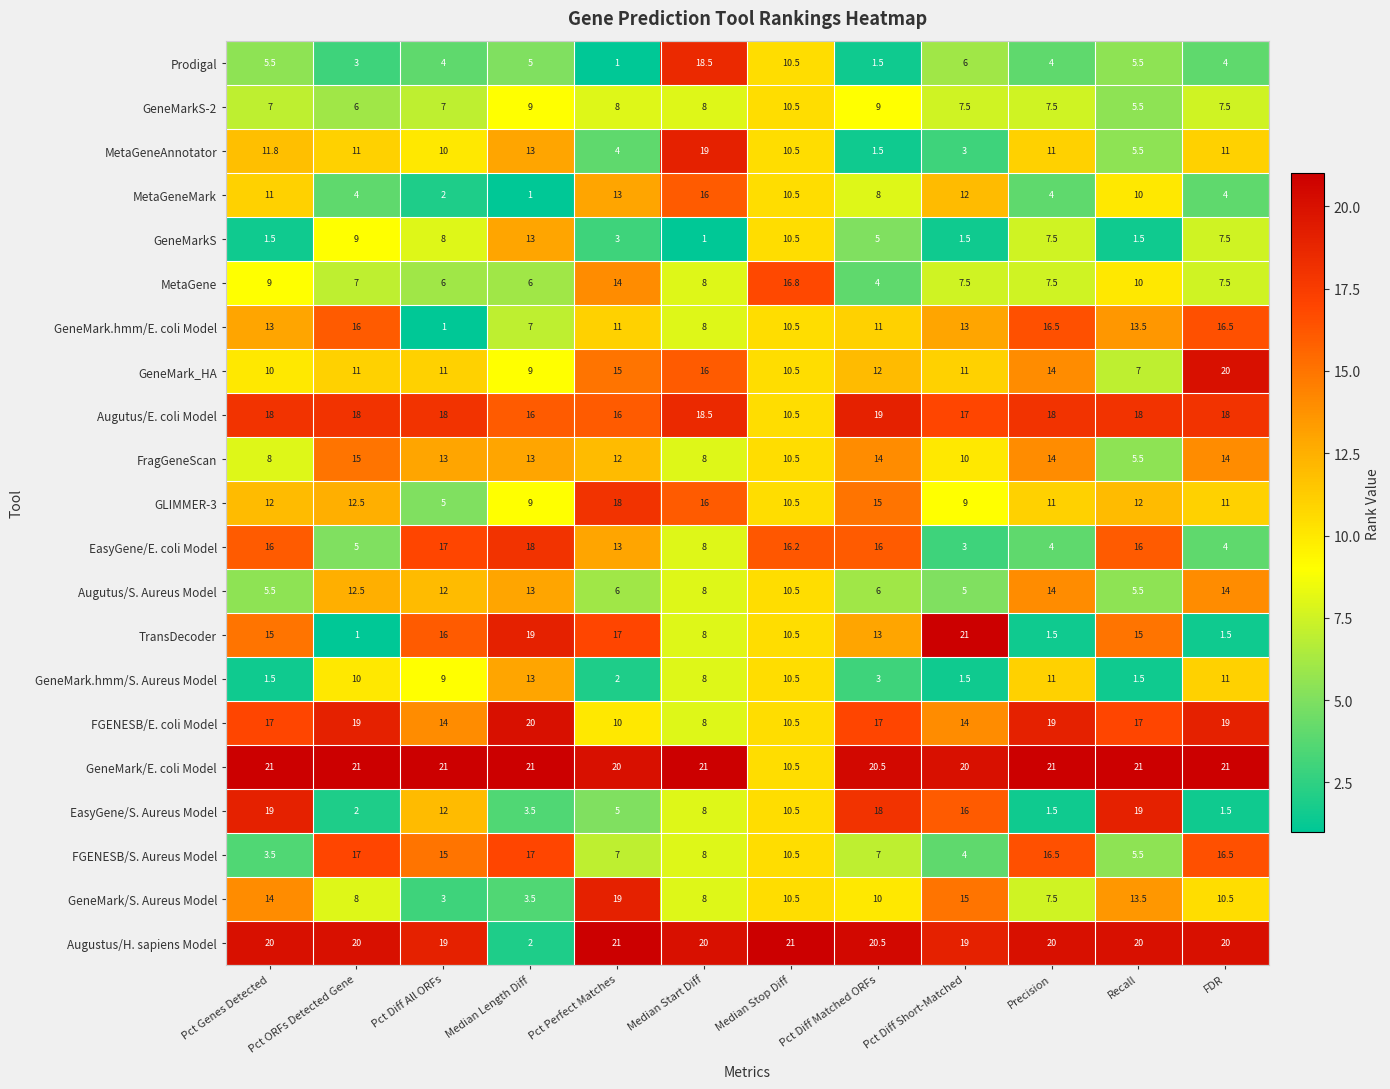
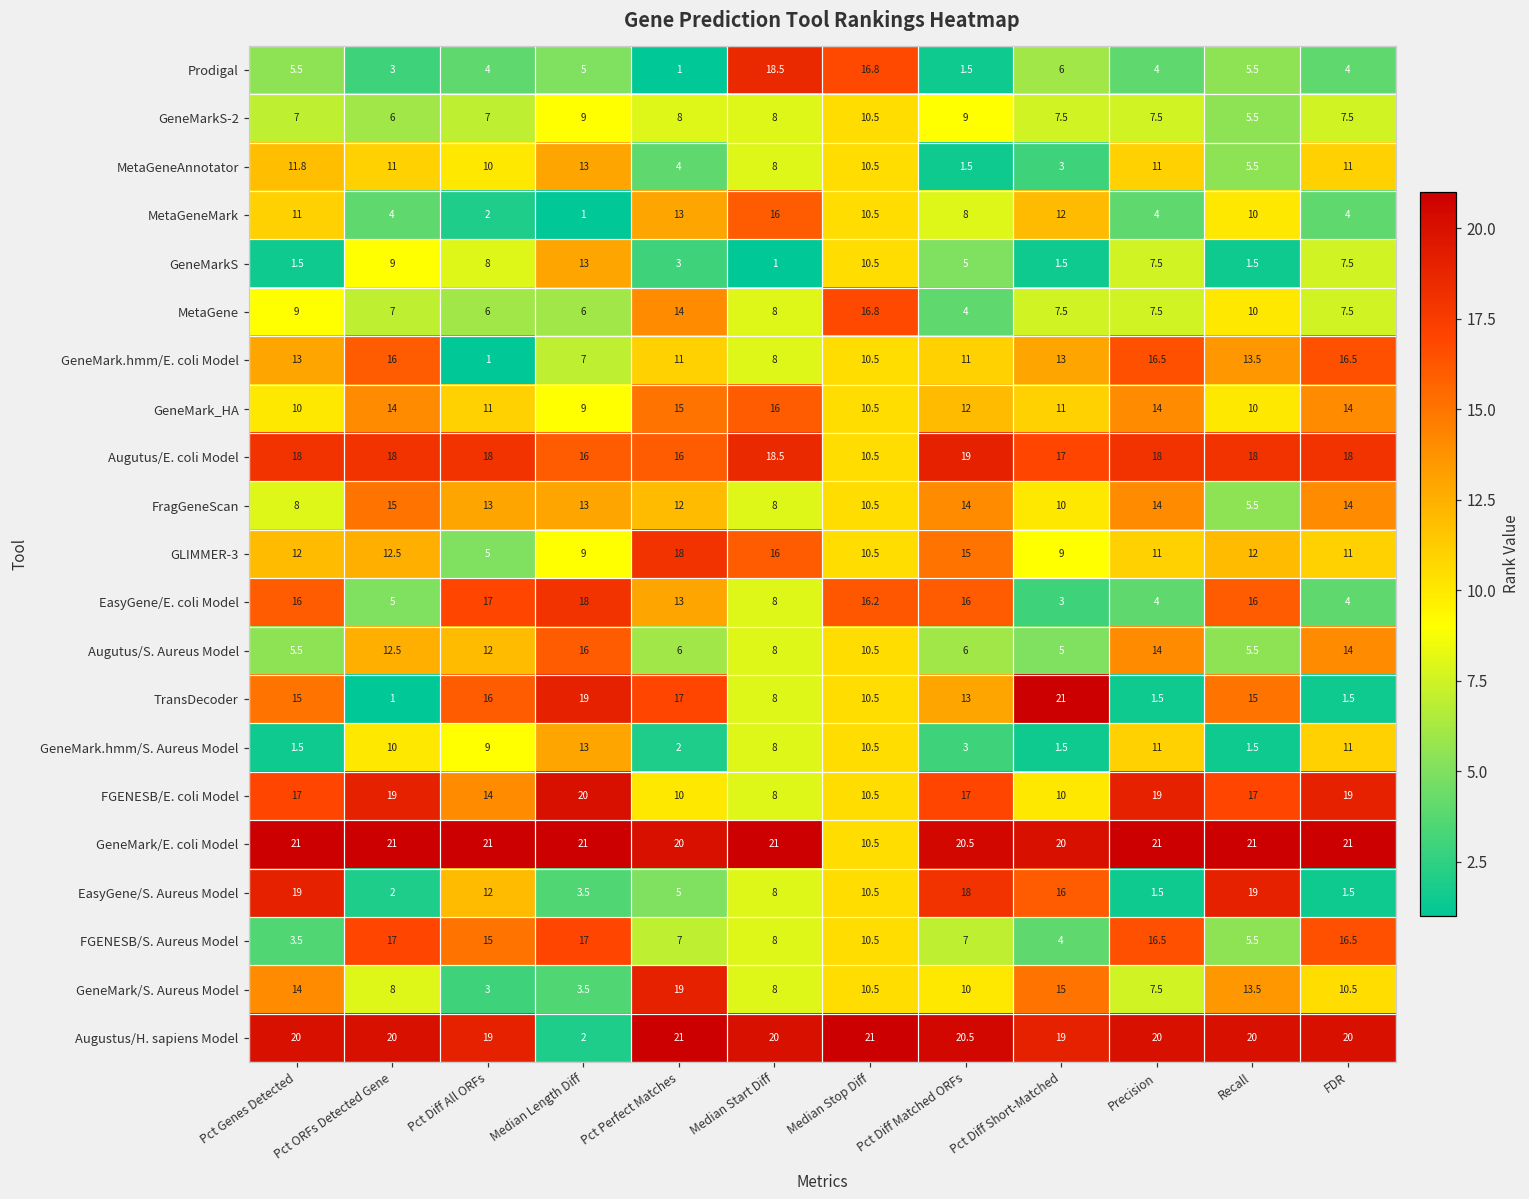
  {
    "Prodigal": {
      "Pct Genes Detected": 5.5,
      "Pct ORFs Detected Gene": 3,
      "Pct Diff All ORFs": 4,
      "Median Length Diff": 5,
      "Pct Perfect Matches": 1,
      "Median Start Diff": 18.5,
-     "Median Stop Diff": 10.5,
+     "Median Stop Diff": 16.8,
      "Pct Diff Matched ORFs": 1.5,
      "Pct Diff Short-Matched": 6,
      "Precision": 4,
      "Recall": 5.5,
      "FDR": 4
    },
    "MetaGeneAnnotator": {
      "Pct Genes Detected": 11.8,
      "Pct ORFs Detected Gene": 11,
      "Pct Diff All ORFs": 10,
      "Median Length Diff": 13,
      "Pct Perfect Matches": 4,
-     "Median Start Diff": 19,
+     "Median Start Diff": 8,
      "Median Stop Diff": 10.5,
      "Pct Diff Matched ORFs": 1.5,
      "Pct Diff Short-Matched": 3,
      "Precision": 11,
      "Recall": 5.5,
      "FDR": 11
    },
    "GeneMark_HA": {
      "Pct Genes Detected": 10,
-     "Pct ORFs Detected Gene": 11,
+     "Pct ORFs Detected Gene": 14,
      "Pct Diff All ORFs": 11,
      "Median Length Diff": 9,
      "Pct Perfect Matches": 15,
      "Median Start Diff": 16,
      "Median Stop Diff": 10.5,
      "Pct Diff Matched ORFs": 12,
      "Pct Diff Short-Matched": 11,
      "Precision": 14,
-     "Recall": 7,
-     "FDR": 20
+     "Recall": 10,
+     "FDR": 14
    },
    "Augutus/S. Aureus Model": {
      "Pct Genes Detected": 5.5,
      "Pct ORFs Detected Gene": 12.5,
      "Pct Diff All ORFs": 12,
-     "Median Length Diff": 13,
+     "Median Length Diff": 16,
      "Pct Perfect Matches": 6,
      "Median Start Diff": 8,
      "Median Stop Diff": 10.5,
      "Pct Diff Matched ORFs": 6,
      "Pct Diff Short-Matched": 5,
      "Precision": 14,
      "Recall": 5.5,
      "FDR": 14
    },
    "FGENESB/E. coli Model": {
      "Pct Genes Detected": 17,
      "Pct ORFs Detected Gene": 19,
      "Pct Diff All ORFs": 14,
      "Median Length Diff": 20,
      "Pct Perfect Matches": 10,
      "Median Start Diff": 8,
      "Median Stop Diff": 10.5,
      "Pct Diff Matched ORFs": 17,
-     "Pct Diff Short-Matched": 14,
+     "Pct Diff Short-Matched": 10,
      "Precision": 19,
      "Recall": 17,
      "FDR": 19
    }
  }
